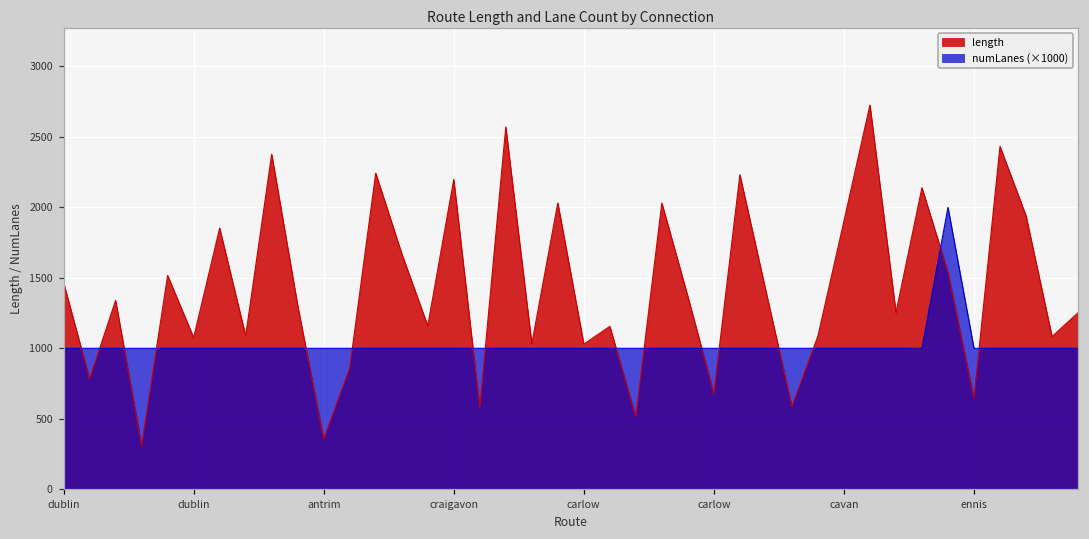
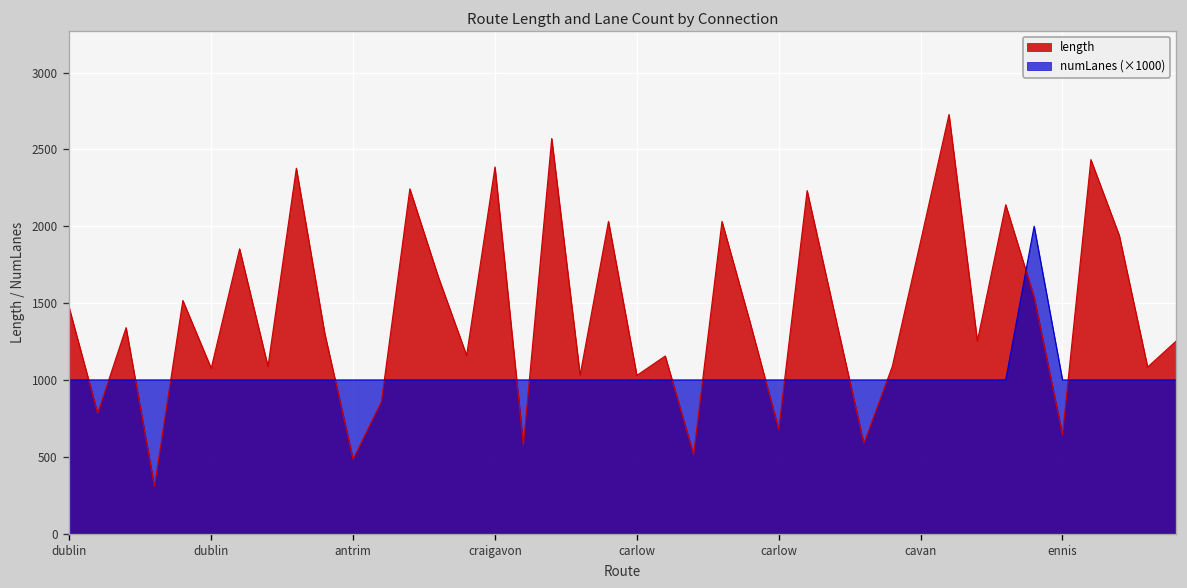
  {
    "length": {
-     "antrim": 360,
-     "craigavon": 2200,
+     "antrim": 480,
+     "craigavon": 2390,
      "cavan": 1900,
      "ennis": 640
    },
    "numLanes (×1000)": {
      "antrim": 1000,
      "craigavon": 1000,
      "cavan": 1000,
      "ennis": 1000
    }
  }
